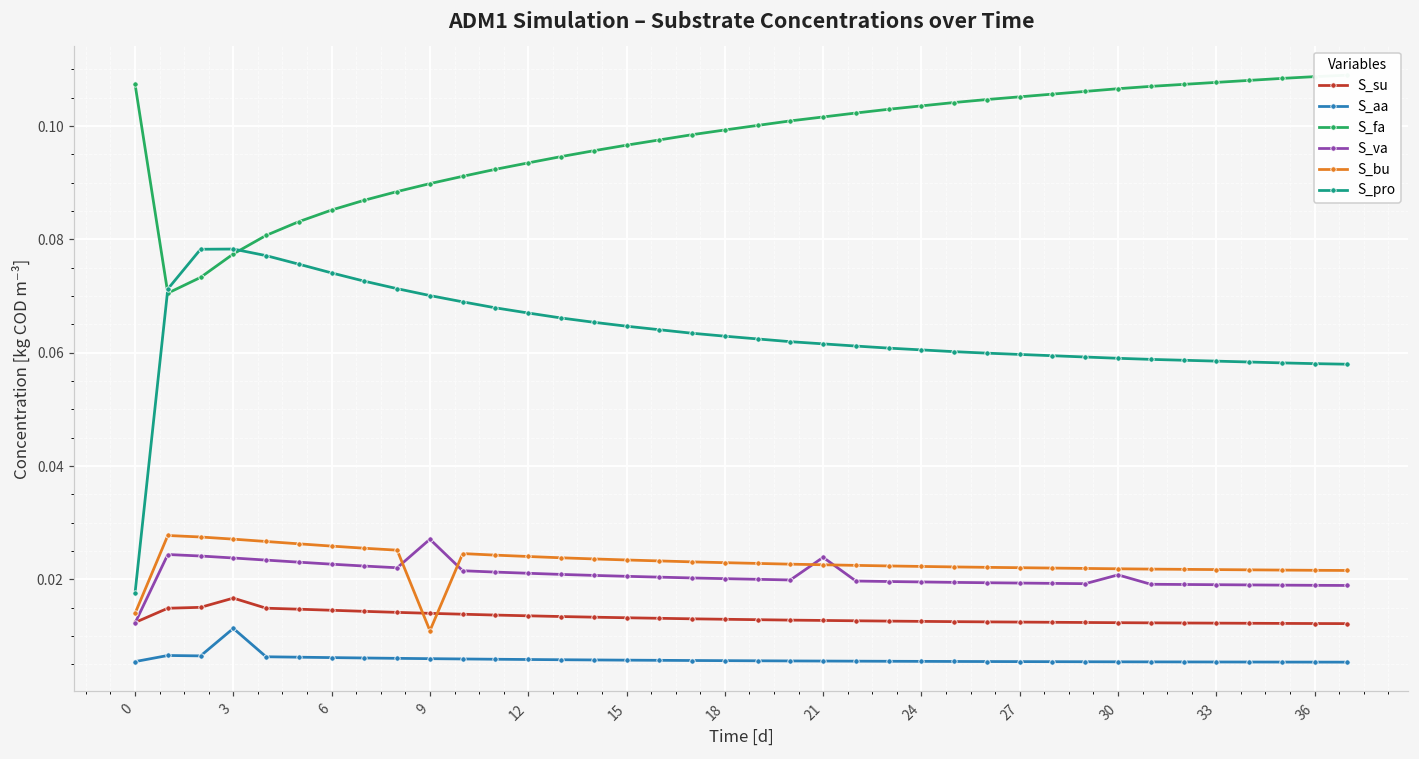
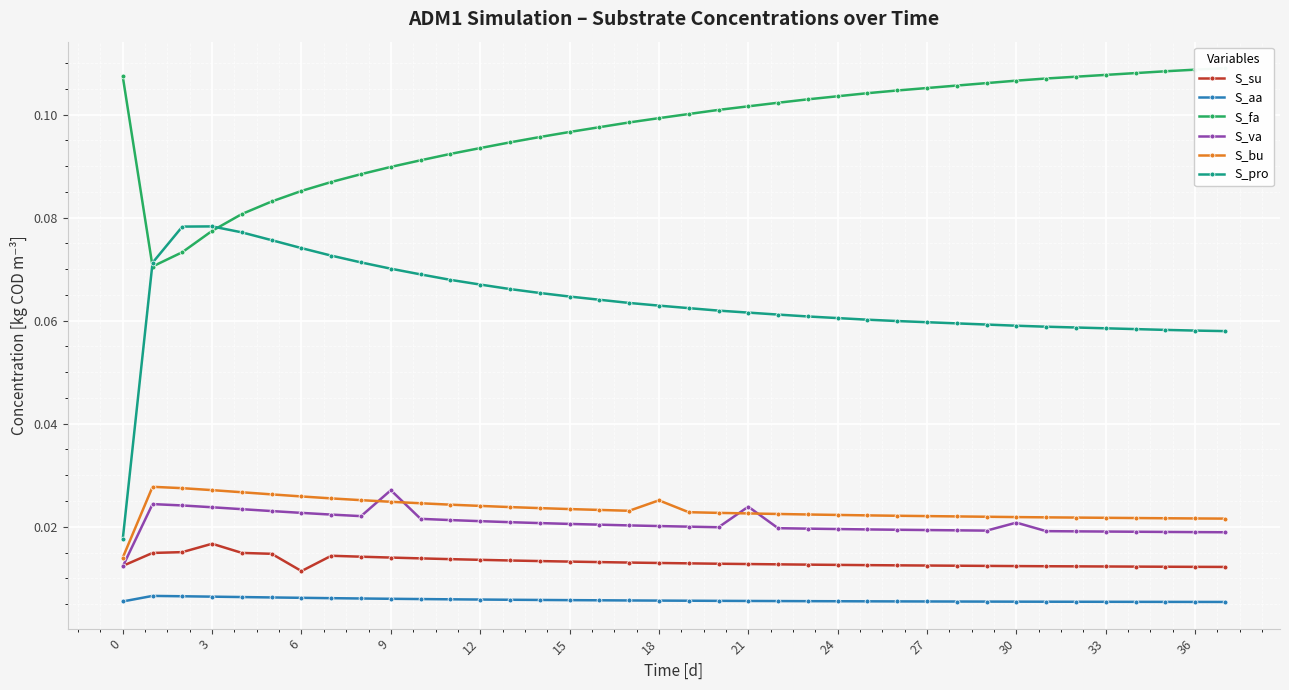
  {
    "S_su": {
      "3": 0.017,
-     "6": 0.015,
+     "6": 0.011,
      "9": 0.014,
      "12": 0.014,
      "15": 0.013,
      "18": 0.013,
      "21": 0.013,
      "24": 0.013,
      "27": 0.012,
      "30": 0.012,
      "33": 0.012,
      "36": 0.012
    },
    "S_aa": {
      "0": 0.006,
-     "3": 0.011,
+     "3": 0.006,
      "6": 0.006,
      "9": 0.006,
      "12": 0.006,
      "15": 0.006,
      "18": 0.006,
      "21": 0.006,
      "24": 0.006,
      "27": 0.005,
      "30": 0.005,
      "33": 0.005,
      "36": 0.005
    },
    "S_va": {
      "3": 0.024,
      "6": 0.023,
      "9": 0.027,
      "12": 0.021,
      "15": 0.021,
      "18": 0.020,
      "21": 0.024,
      "24": 0.020,
      "27": 0.019,
      "30": 0.021,
      "33": 0.019,
      "36": 0.019
    },
    "S_bu": {
      "0": 0.014,
      "3": 0.027,
      "6": 0.026,
-     "9": 0.011,
+     "9": 0.025,
      "12": 0.024,
      "15": 0.023,
-     "18": 0.023,
+     "18": 0.025,
      "21": 0.023,
      "24": 0.022,
      "27": 0.022,
      "30": 0.022,
      "33": 0.022,
      "36": 0.022
    }
  }
